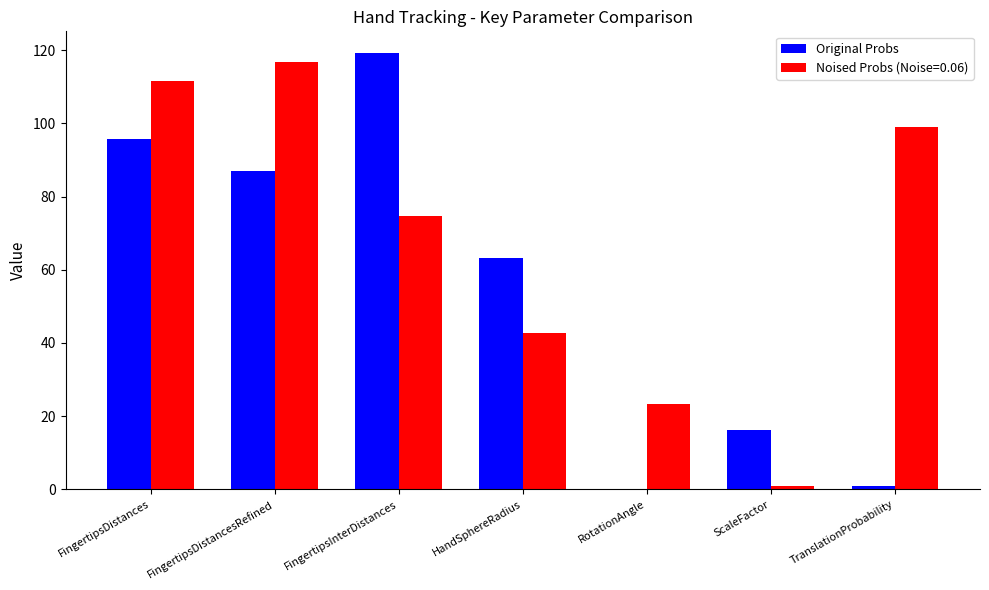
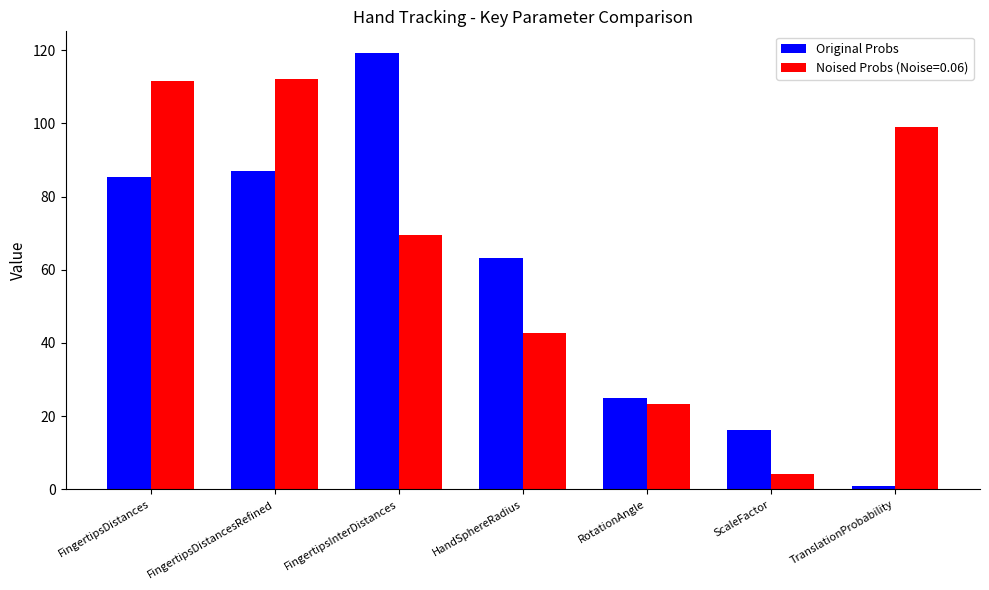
  {
    "Original Probs": {
-     "FingertipsDistances": 96,
+     "FingertipsDistances": 85,
      "FingertipsDistancesRefined": 87,
      "FingertipsInterDistances": 119,
      "HandSphereRadius": 63,
-     "RotationAngle": 0,
+     "RotationAngle": 25,
      "ScaleFactor": 16,
      "TranslationProbability": 1
    },
    "Noised Probs (Noise=0.06)": {
      "FingertipsDistances": 111,
-     "FingertipsDistancesRefined": 117,
-     "FingertipsInterDistances": 75,
+     "FingertipsDistancesRefined": 112,
+     "FingertipsInterDistances": 69,
      "HandSphereRadius": 43,
      "RotationAngle": 23,
-     "ScaleFactor": 1,
+     "ScaleFactor": 4,
      "TranslationProbability": 99
    }
  }
